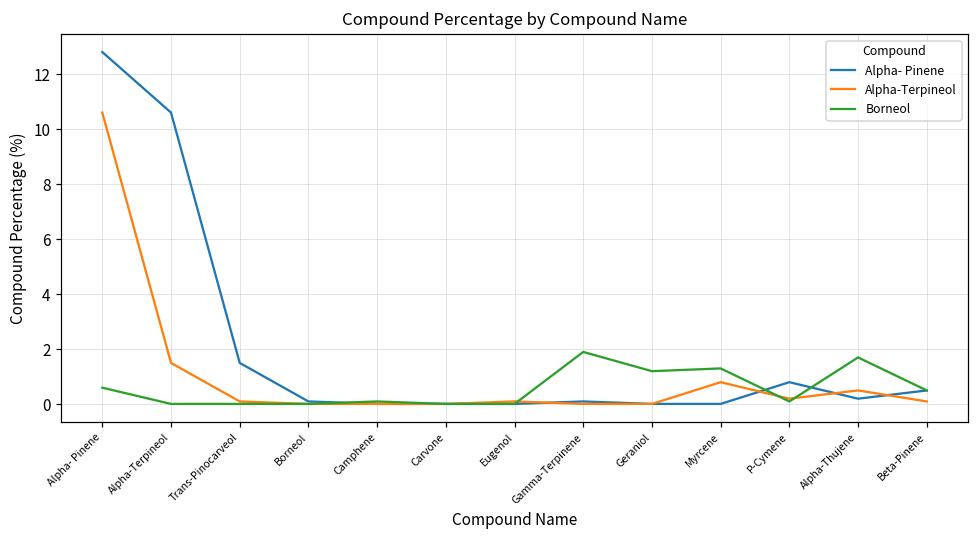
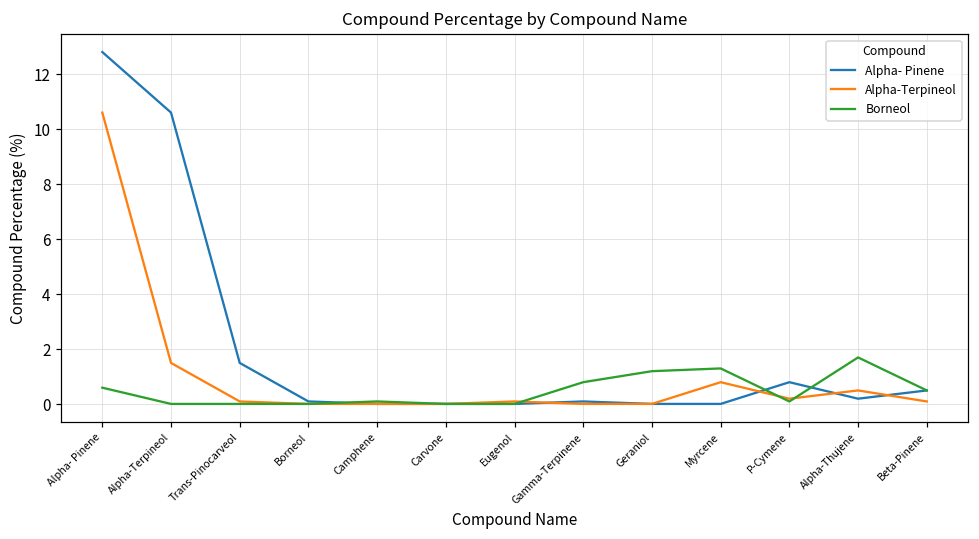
  {
    "Alpha- Pinene": {
      "Alpha- Pinene": 12.8,
      "Alpha-Terpineol": 10.6,
      "Trans-Pinocarveol": 1.5,
      "Myrcene": 0.0,
      "P-Cymene": 0.8,
      "Alpha-Thujene": 0.2
    },
    "Alpha-Terpineol": {
      "Alpha- Pinene": 10.6,
      "Alpha-Terpineol": 1.5,
      "Myrcene": 0.8,
      "Alpha-Thujene": 0.5,
      "Beta-Pinene": 0.1
    },
    "Borneol": {
      "Alpha- Pinene": 0.6,
      "Alpha-Terpineol": 0.0,
-     "Gamma-Terpinene": 1.9,
+     "Gamma-Terpinene": 0.8,
      "Geraniol": 1.2,
      "Myrcene": 1.3,
      "Alpha-Thujene": 1.7
    }
  }
